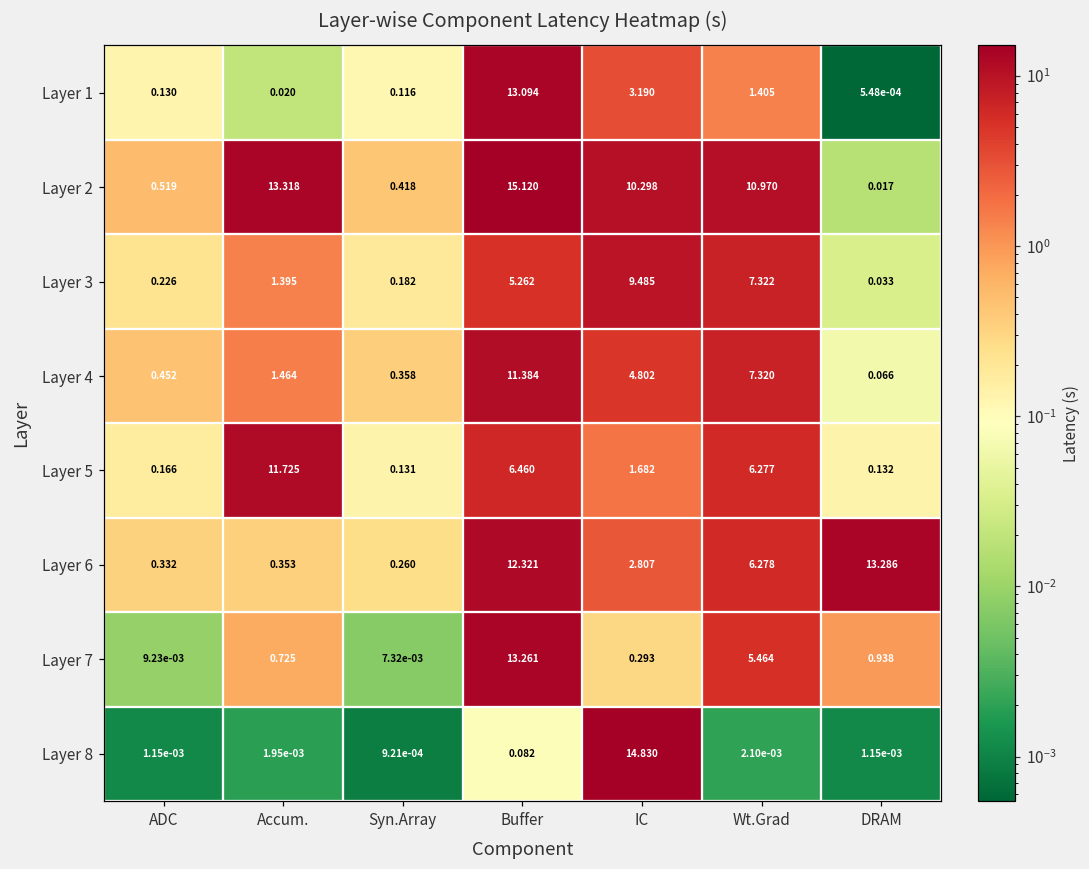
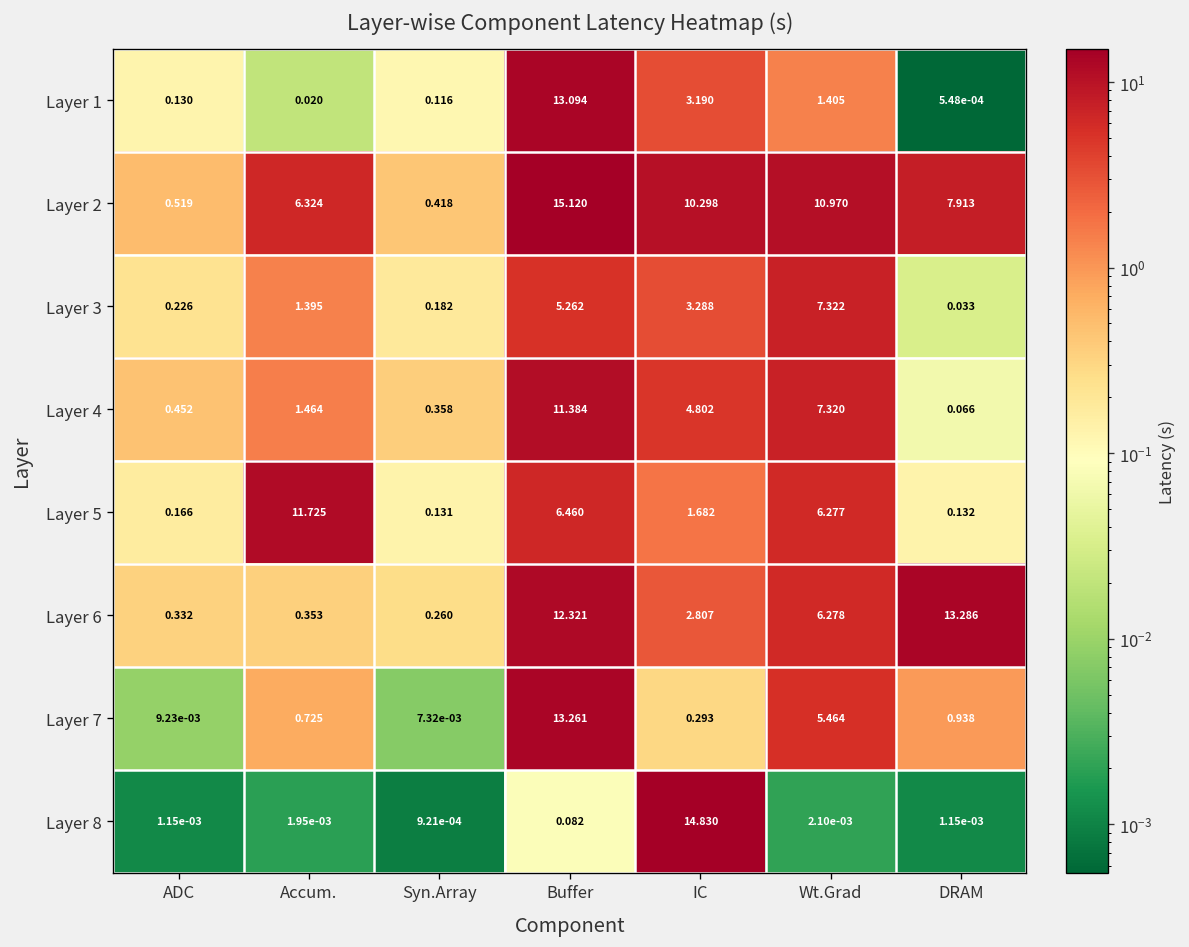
  {
    "Layer 1": {
      "ADC": "0.130",
      "Accum.": "0.020",
      "Syn.Array": "0.116",
      "Buffer": "13.094",
      "IC": "3.190",
      "Wt.Grad": "1.405",
      "DRAM": "5.48e-04"
    },
    "Layer 2": {
      "ADC": "0.519",
-     "Accum.": "13.318",
+     "Accum.": "6.324",
      "Syn.Array": "0.418",
      "Buffer": "15.120",
      "IC": "10.298",
      "Wt.Grad": "10.970",
-     "DRAM": "0.017"
+     "DRAM": "7.913"
    },
    "Layer 3": {
      "ADC": "0.226",
      "Accum.": "1.395",
      "Syn.Array": "0.182",
      "Buffer": "5.262",
-     "IC": "9.485",
+     "IC": "3.288",
      "Wt.Grad": "7.322",
      "DRAM": "0.033"
    },
    "Layer 4": {
      "ADC": "0.452",
      "Accum.": "1.464",
      "Syn.Array": "0.358",
      "Buffer": "11.384",
      "IC": "4.802",
      "Wt.Grad": "7.320",
      "DRAM": "0.066"
    },
    "Layer 5": {
      "ADC": "0.166",
      "Accum.": "11.725",
      "Syn.Array": "0.131",
      "Buffer": "6.460",
      "IC": "1.682",
      "Wt.Grad": "6.277",
      "DRAM": "0.132"
    },
    "Layer 6": {
      "ADC": "0.332",
      "Accum.": "0.353",
      "Syn.Array": "0.260",
      "Buffer": "12.321",
      "IC": "2.807",
      "Wt.Grad": "6.278",
      "DRAM": "13.286"
    },
    "Layer 7": {
      "ADC": "9.23e-03",
      "Accum.": "0.725",
      "Syn.Array": "7.32e-03",
      "Buffer": "13.261",
      "IC": "0.293",
      "Wt.Grad": "5.464",
      "DRAM": "0.938"
    },
    "Layer 8": {
      "ADC": "1.15e-03",
      "Accum.": "1.95e-03",
      "Syn.Array": "9.21e-04",
      "Buffer": "0.082",
      "IC": "14.830",
      "Wt.Grad": "2.10e-03",
      "DRAM": "1.15e-03"
    }
  }
